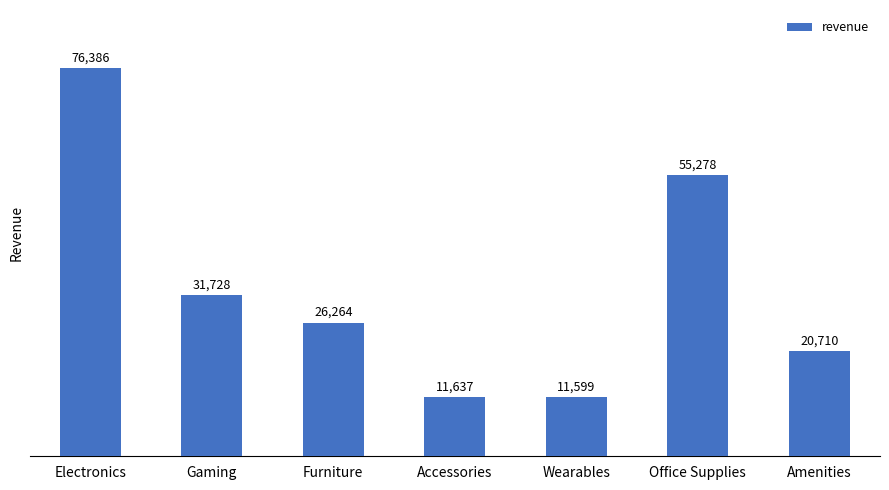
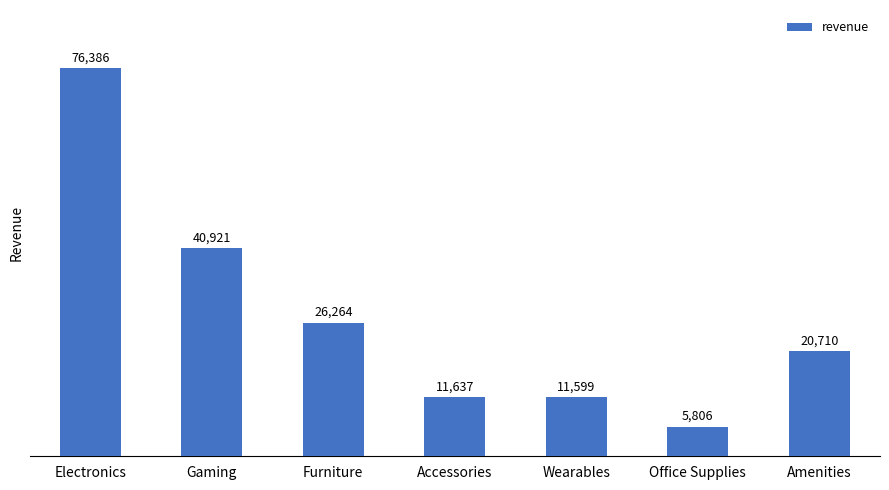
  {
    "Electronics": "76,386",
-   "Gaming": "31,728",
+   "Gaming": "40,921",
    "Furniture": "26,264",
    "Accessories": "11,637",
    "Wearables": "11,599",
-   "Office Supplies": "55,278",
+   "Office Supplies": "5,806",
    "Amenities": "20,710"
  }
